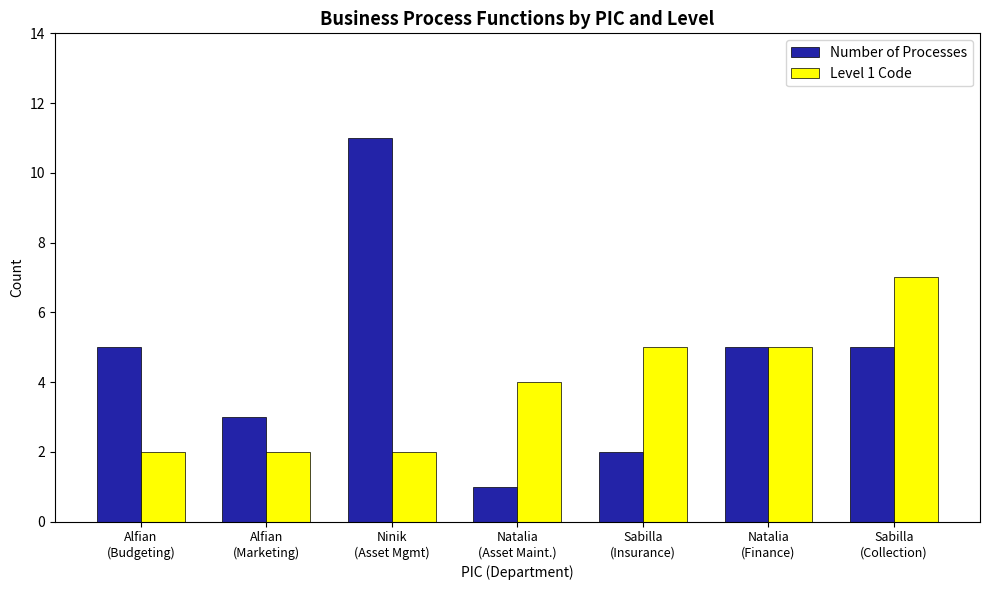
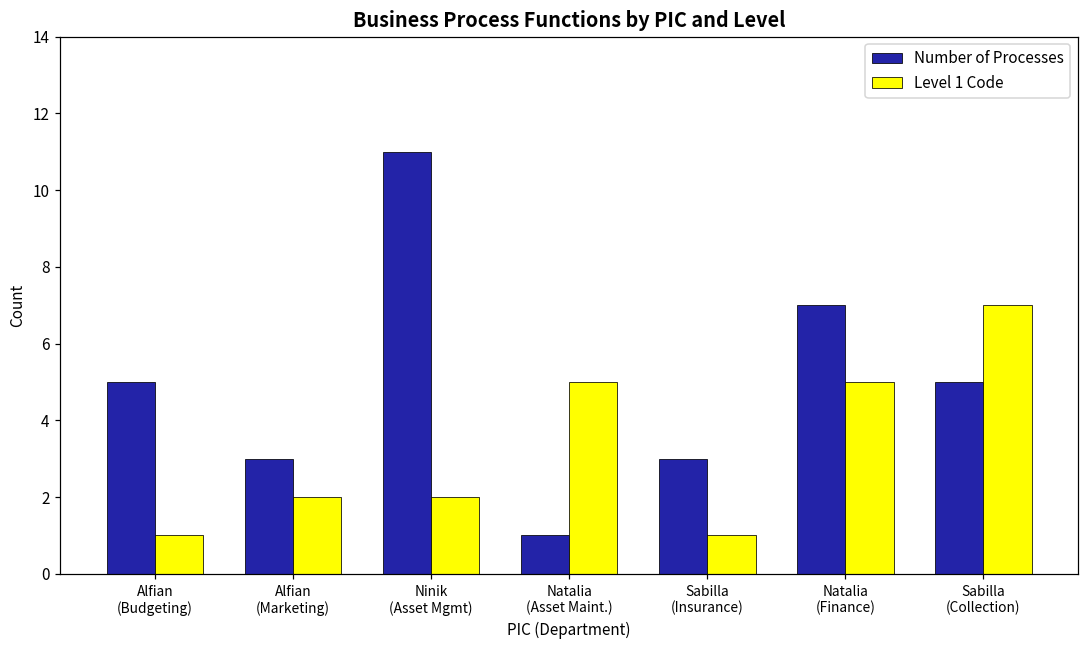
  {
    "Number of Processes": {
      "Alfian (Budgeting)": 5,
      "Alfian (Marketing)": 3,
      "Ninik (Asset Mgmt)": 11,
      "Natalia (Asset Maint.)": 1,
-     "Sabilla (Insurance)": 2,
-     "Natalia (Finance)": 5,
+     "Sabilla (Insurance)": 3,
+     "Natalia (Finance)": 7,
      "Sabilla (Collection)": 5
    },
    "Level 1 Code": {
-     "Alfian (Budgeting)": 2,
+     "Alfian (Budgeting)": 1,
      "Alfian (Marketing)": 2,
      "Ninik (Asset Mgmt)": 2,
-     "Natalia (Asset Maint.)": 4,
-     "Sabilla (Insurance)": 5,
+     "Natalia (Asset Maint.)": 5,
+     "Sabilla (Insurance)": 1,
      "Natalia (Finance)": 5,
      "Sabilla (Collection)": 7
    }
  }
